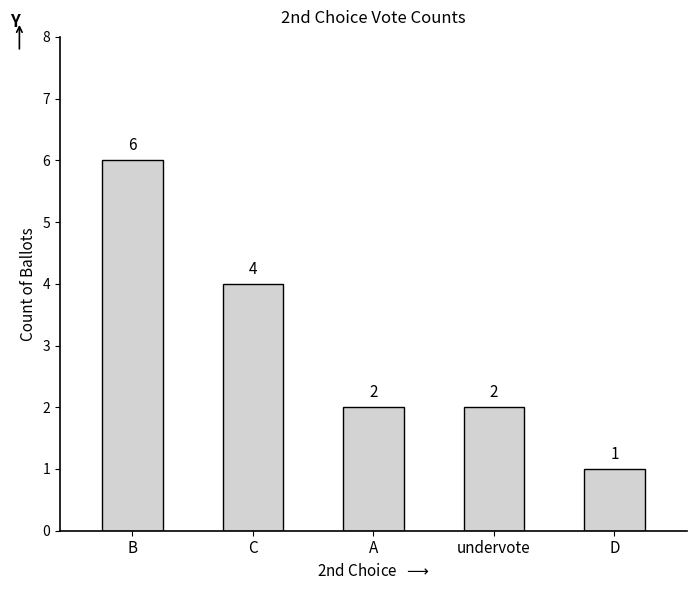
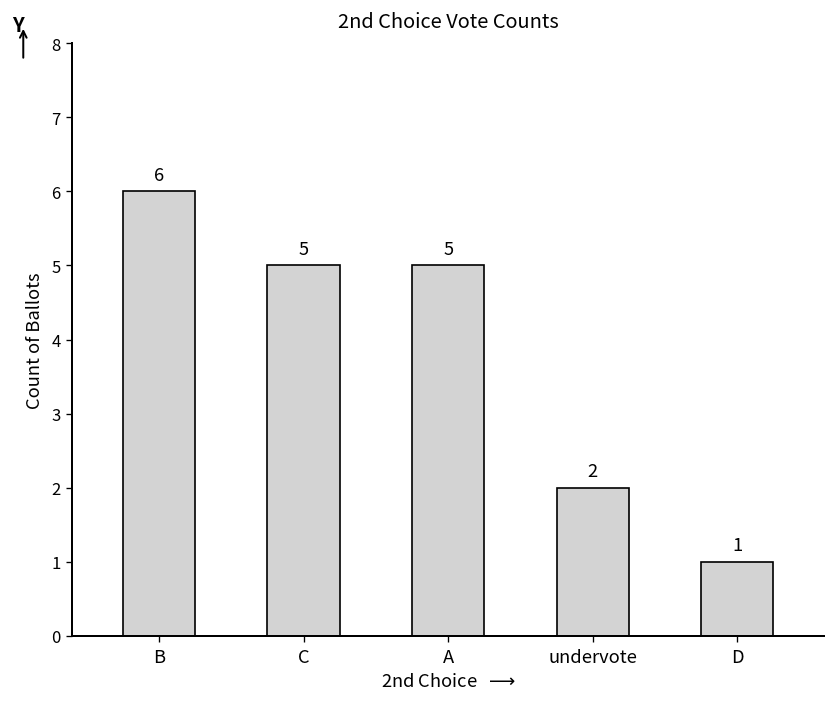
  {
    "B": 6,
-   "C": 4,
-   "A": 2,
+   "C": 5,
+   "A": 5,
    "undervote": 2,
    "D": 1
  }
